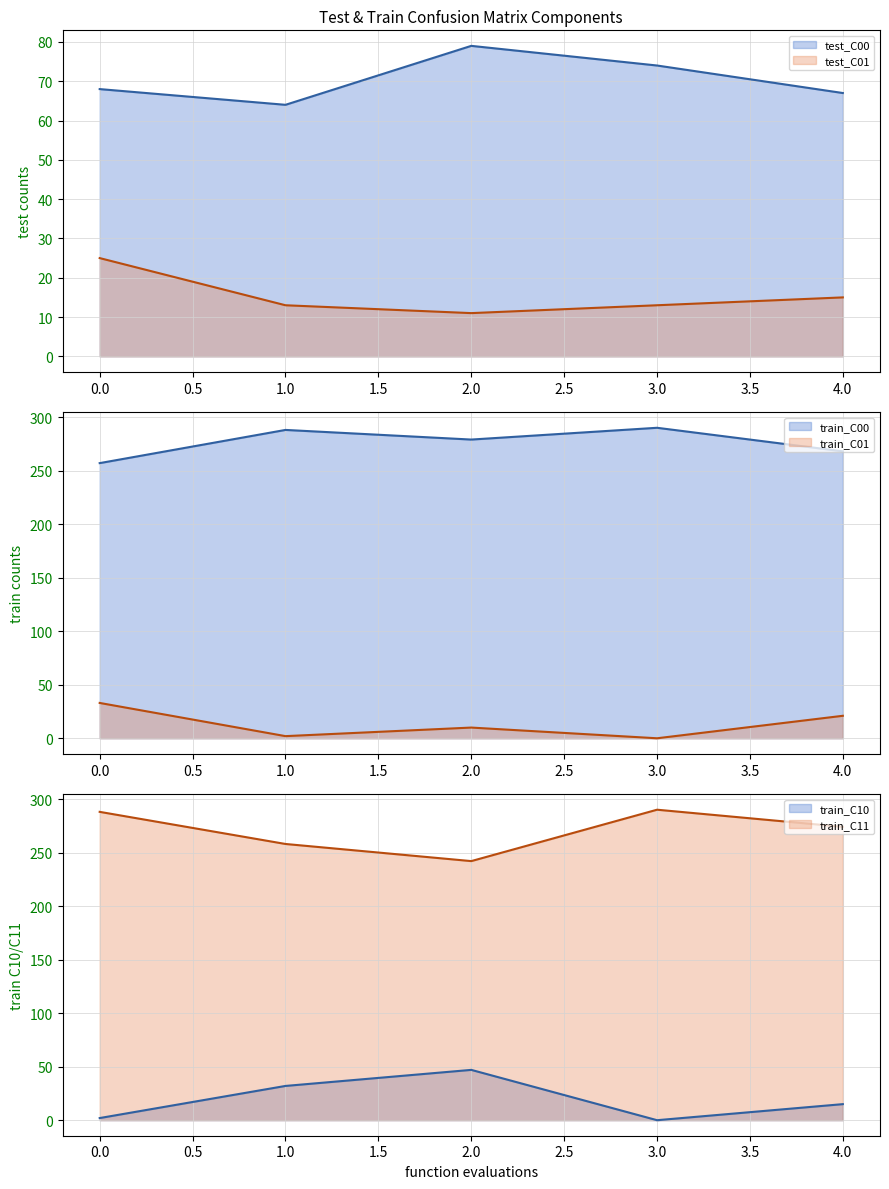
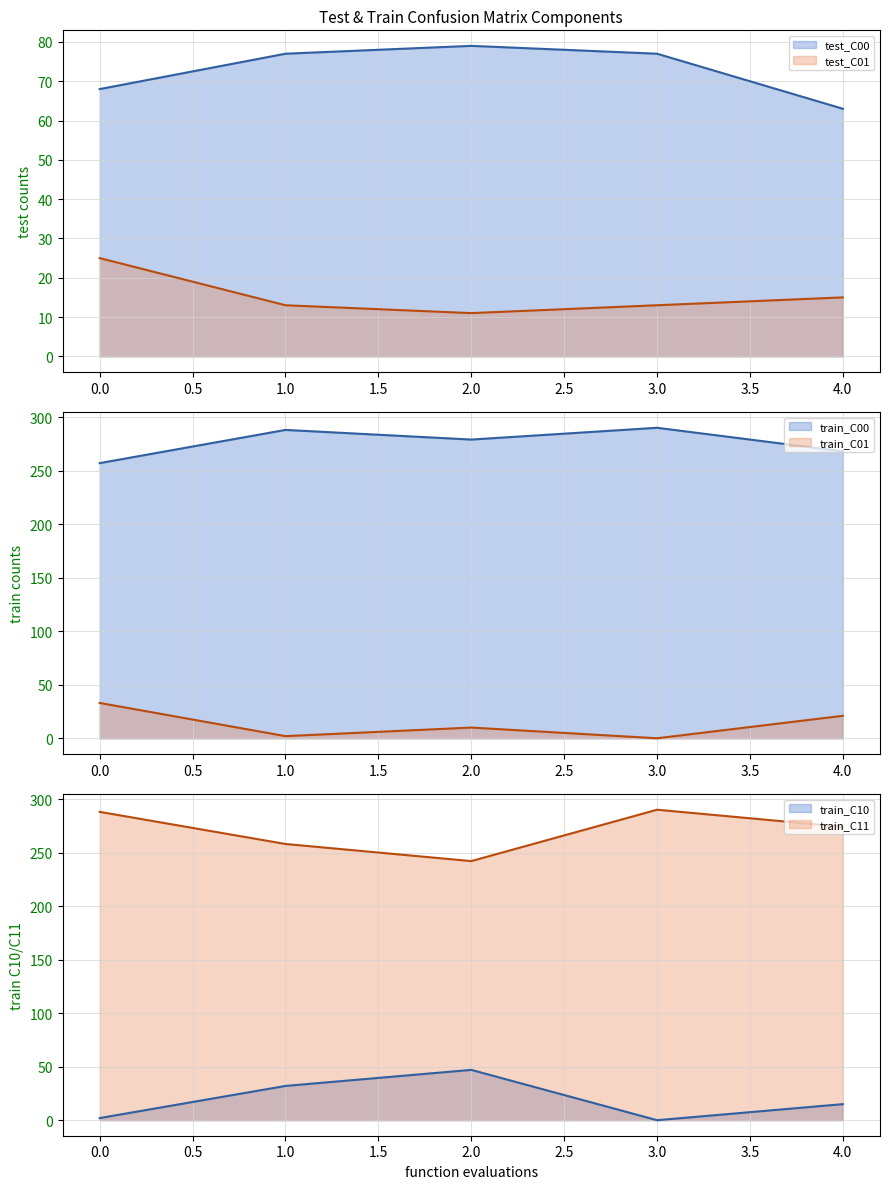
  {
    "Test & Train Confusion Matrix Components": {
      "test_C00": {
        "0.0": 68,
-       "1.0": 64,
+       "1.0": 77,
        "2.0": 79,
-       "3.0": 74,
-       "4.0": 67
+       "3.0": 77,
+       "4.0": 63
      },
      "test_C01": {
        "0.0": 25,
        "1.0": 13,
        "2.0": 11,
        "3.0": 13,
        "4.0": 15
      }
    }
  }
